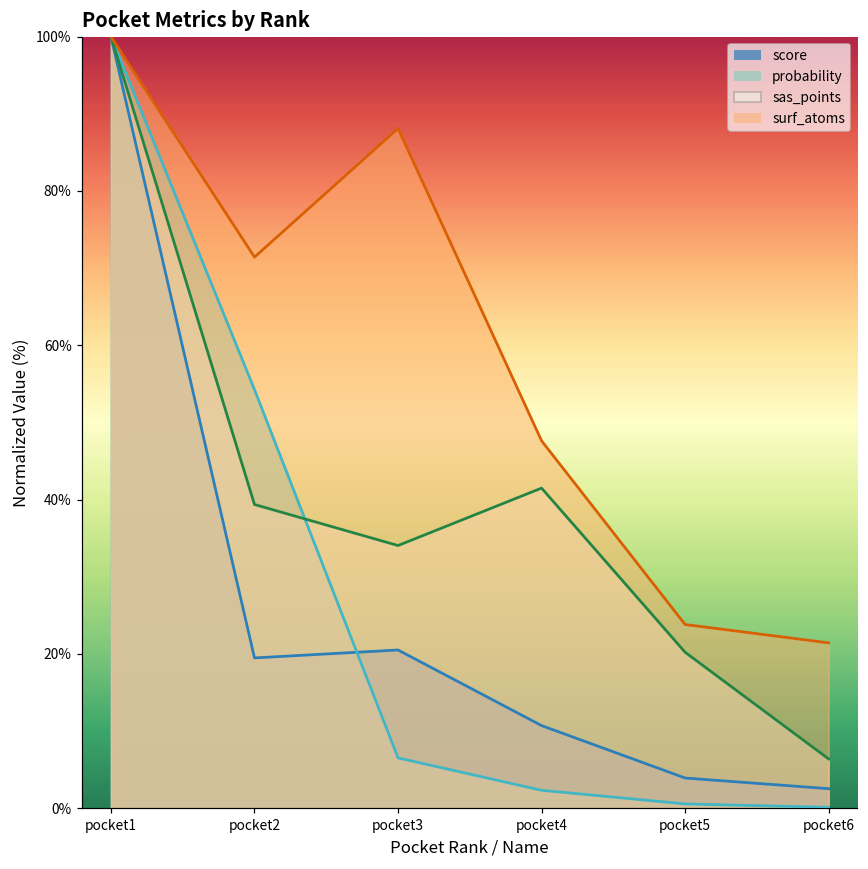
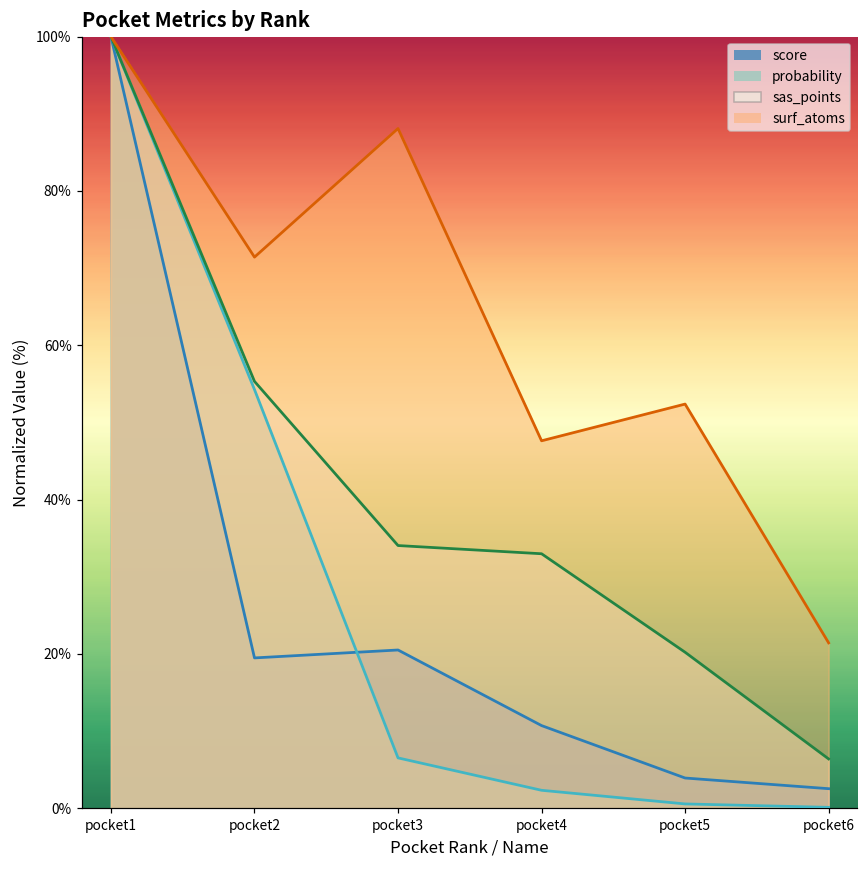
  {
    "score": {
      "pocket2": "19%",
      "pocket3": "21%",
      "pocket4": "11%",
      "pocket5": "4%",
      "pocket6": "3%"
    },
    "probability": {
      "pocket2": "54%",
      "pocket3": "7%",
      "pocket4": "2%",
      "pocket5": "1%",
      "pocket6": "0%"
    },
    "sas_points": {
-     "pocket2": "39%",
+     "pocket2": "55%",
      "pocket3": "34%",
-     "pocket4": "41%",
+     "pocket4": "33%",
      "pocket5": "20%",
      "pocket6": "6%"
    },
    "surf_atoms": {
      "pocket2": "71%",
      "pocket3": "88%",
      "pocket4": "48%",
-     "pocket5": "24%",
+     "pocket5": "52%",
      "pocket6": "21%"
    }
  }
